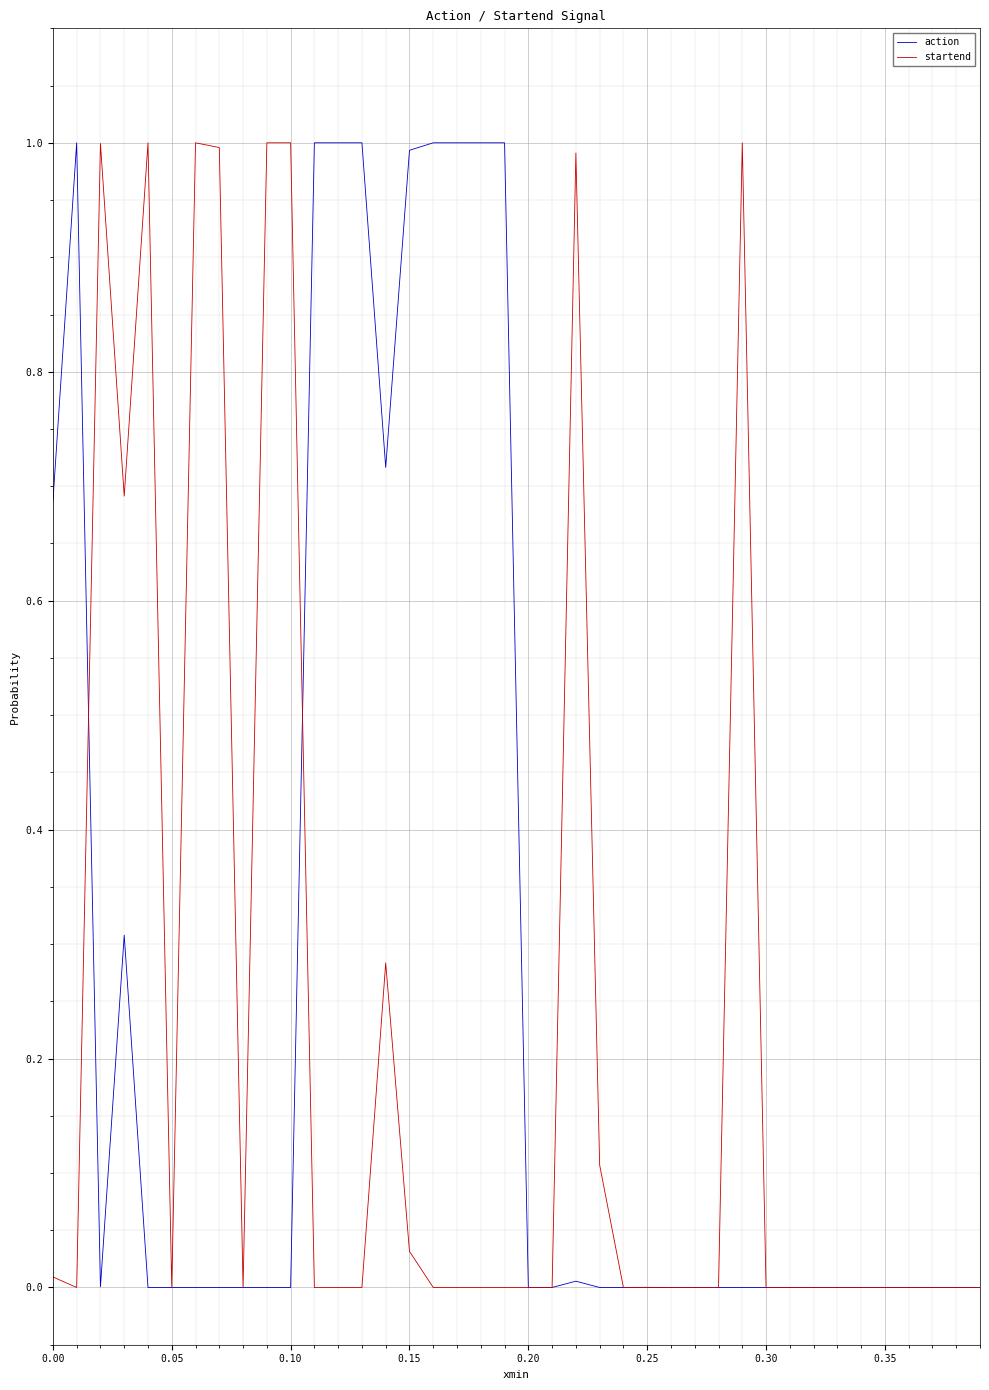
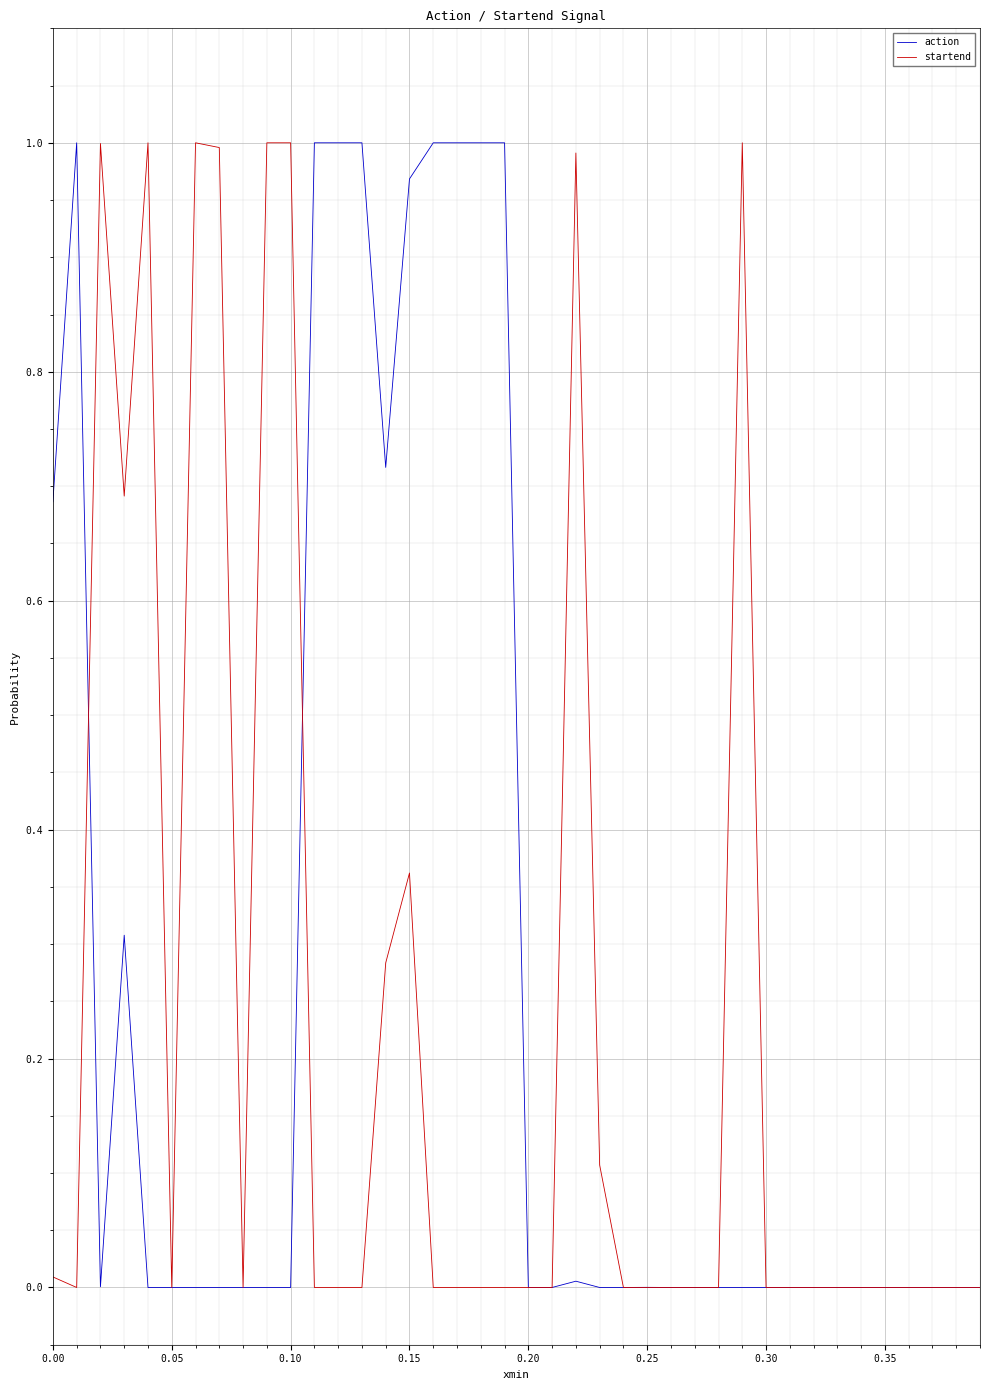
  {
    "action": {
      "0.00": 0.686,
      "0.10": 0.000,
-     "0.15": 0.993
+     "0.15": 0.968
    },
    "startend": {
      "0.00": 0.009,
      "0.10": 1.000,
-     "0.15": 0.032
+     "0.15": 0.362
    }
  }
